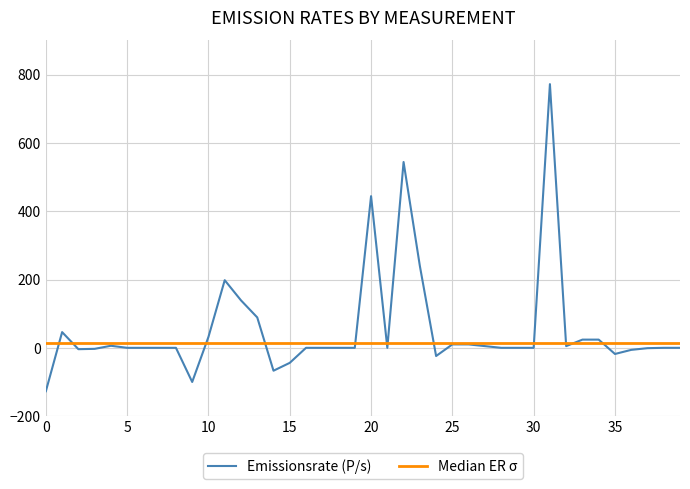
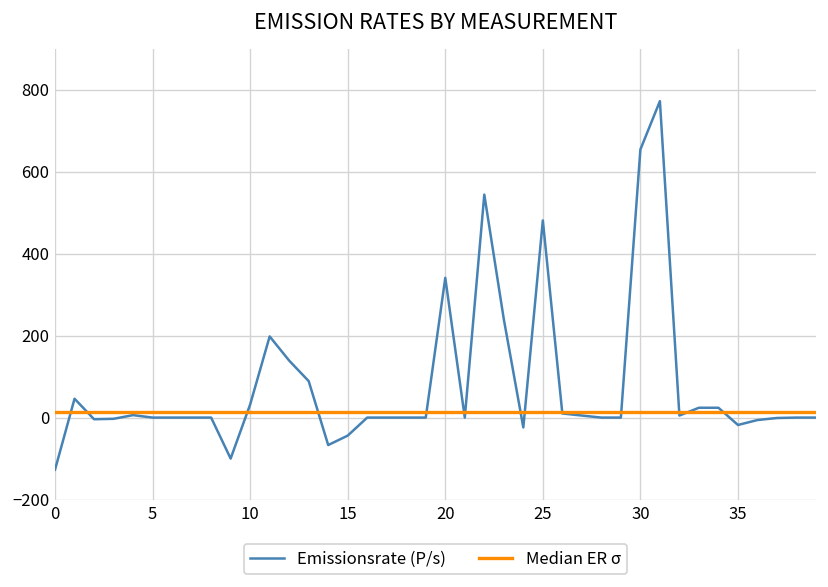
  {
    "0": -130,
    "5": 0,
    "10": 30,
    "15": -40,
-   "20": 440,
-   "25": 10,
-   "30": 0,
+   "20": 340,
+   "25": 480,
+   "30": 650,
    "35": -20
  }
